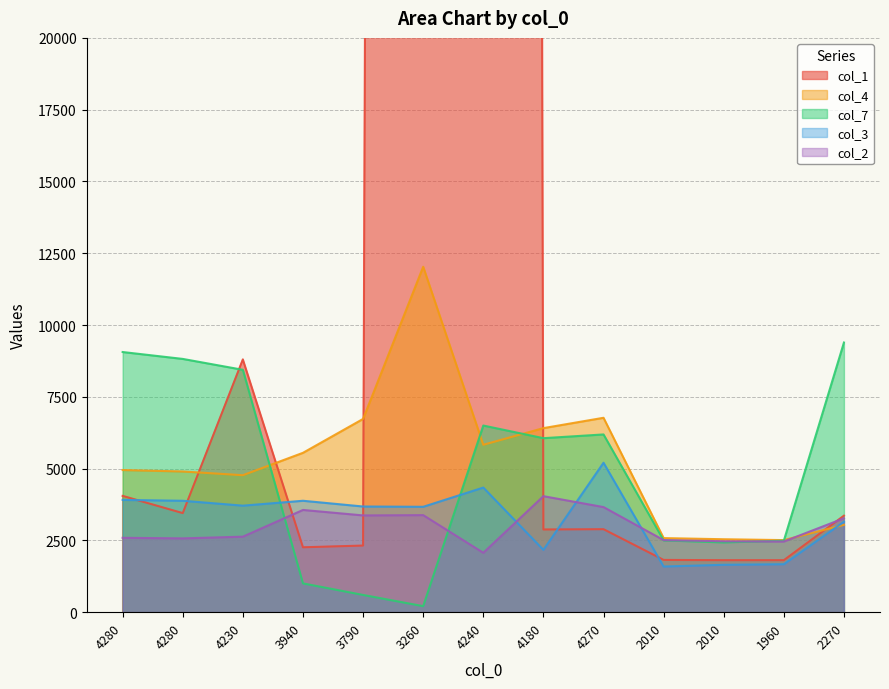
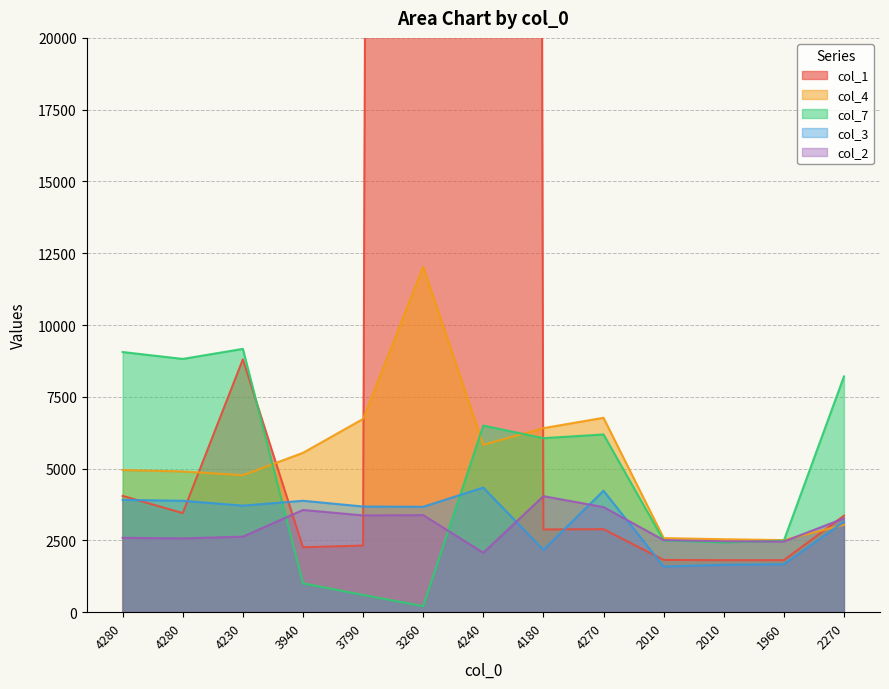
  {
    "col_1": {
      "4230": 8800,
      "3940": 2300,
      "3790": 2300,
      "4180": 2900,
      "4270": 2900,
      "1960": 1800,
      "2270": 3400
    },
    "col_4": {
      "4230": 4800,
      "3940": 5600,
      "3790": 6700,
      "3260": 12000,
      "4240": 5800,
      "4180": 6400,
      "4270": 6800,
      "2270": 3000
    },
    "col_7": {
-     "4230": 8400,
+     "4230": 9200,
      "3940": 1000,
      "3790": 600,
      "3260": 200,
      "4240": 6500,
      "4180": 6100,
      "4270": 6200,
-     "2270": 9400
+     "2270": 8200
    },
    "col_3": {
      "4230": 3700,
      "3940": 3900,
      "3790": 3700,
      "3260": 3700,
      "4240": 4300,
      "4180": 2200,
-     "4270": 5200,
+     "4270": 4200,
      "1960": 1700,
      "2270": 3200
    },
    "col_2": {
      "4230": 2600,
      "3940": 3600,
      "3790": 3400,
      "3260": 3400,
      "4240": 2100,
      "4180": 4000,
      "4270": 3700,
      "2270": 3300
    }
  }
